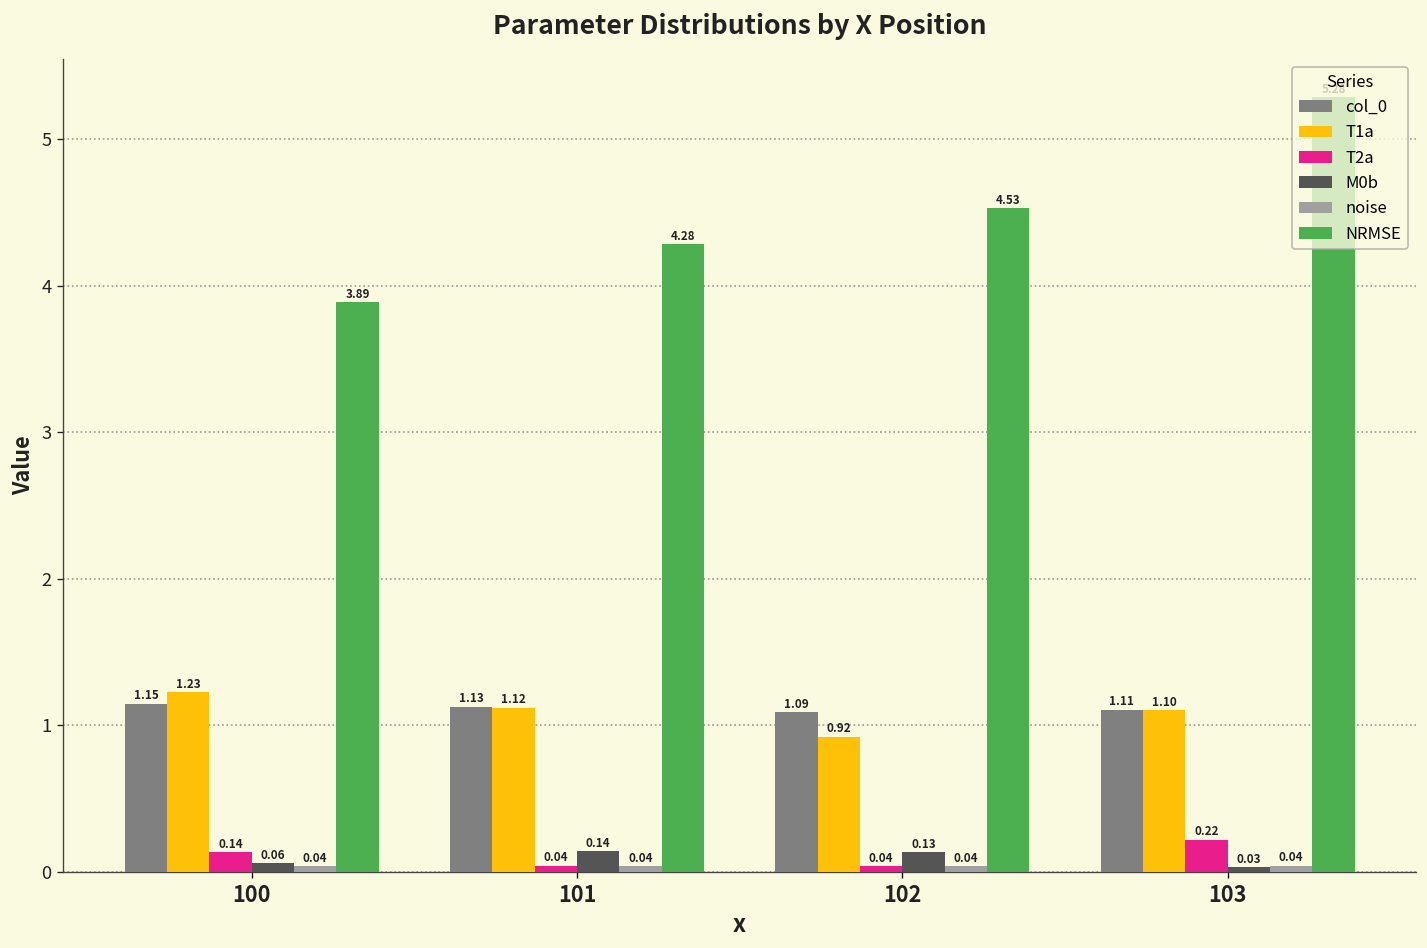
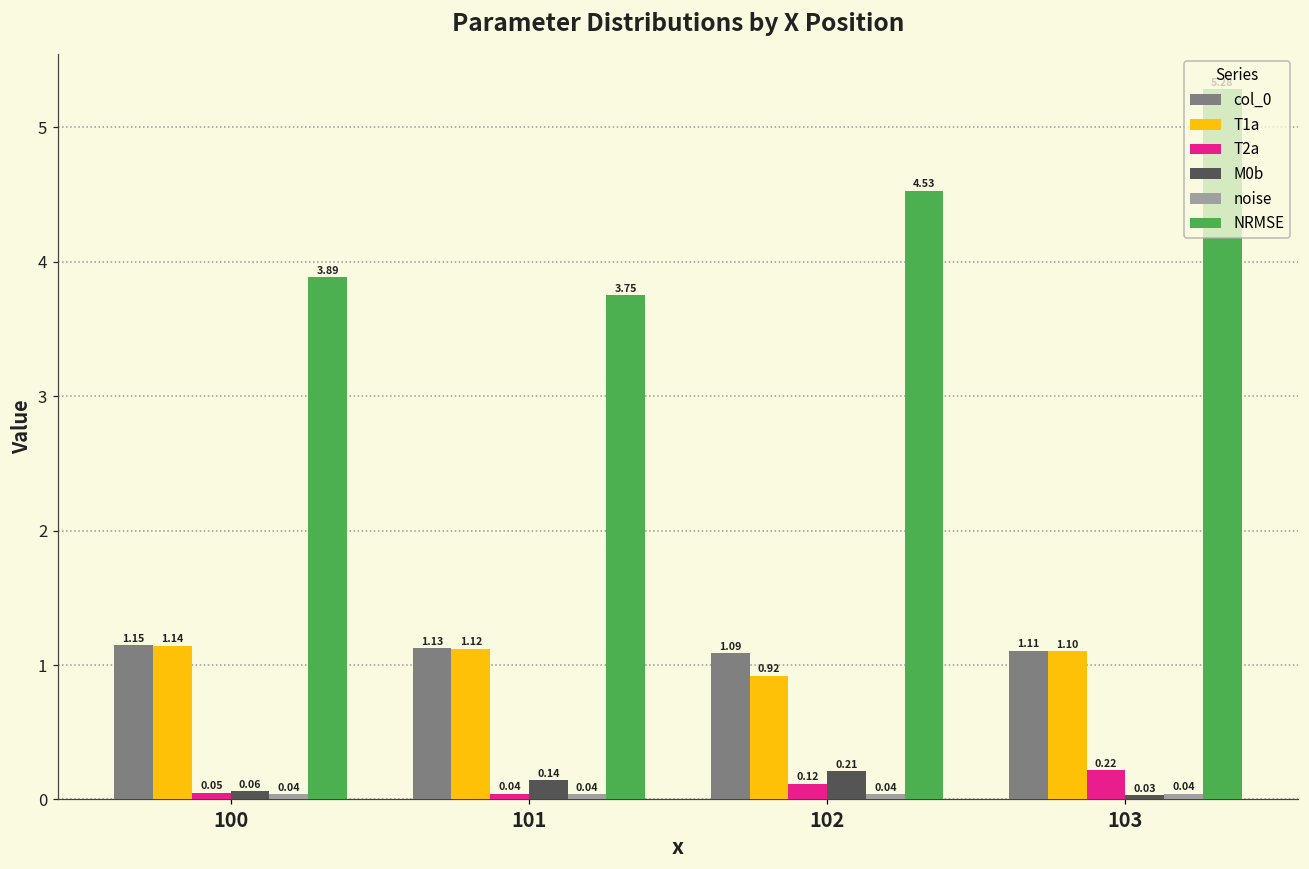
  {
    "T1a": {
-     "100": 1.23,
+     "100": 1.14,
      "101": 1.12,
      "102": 0.92,
      "103": 1.10
    },
    "T2a": {
-     "100": 0.14,
+     "100": 0.05,
      "101": 0.04,
-     "102": 0.04,
+     "102": 0.12,
      "103": 0.22
    },
    "M0b": {
      "100": 0.06,
      "101": 0.14,
-     "102": 0.13,
+     "102": 0.21,
      "103": 0.03
    },
    "NRMSE": {
      "100": 3.89,
-     "101": 4.28,
+     "101": 3.75,
      "102": 4.53
    }
  }
